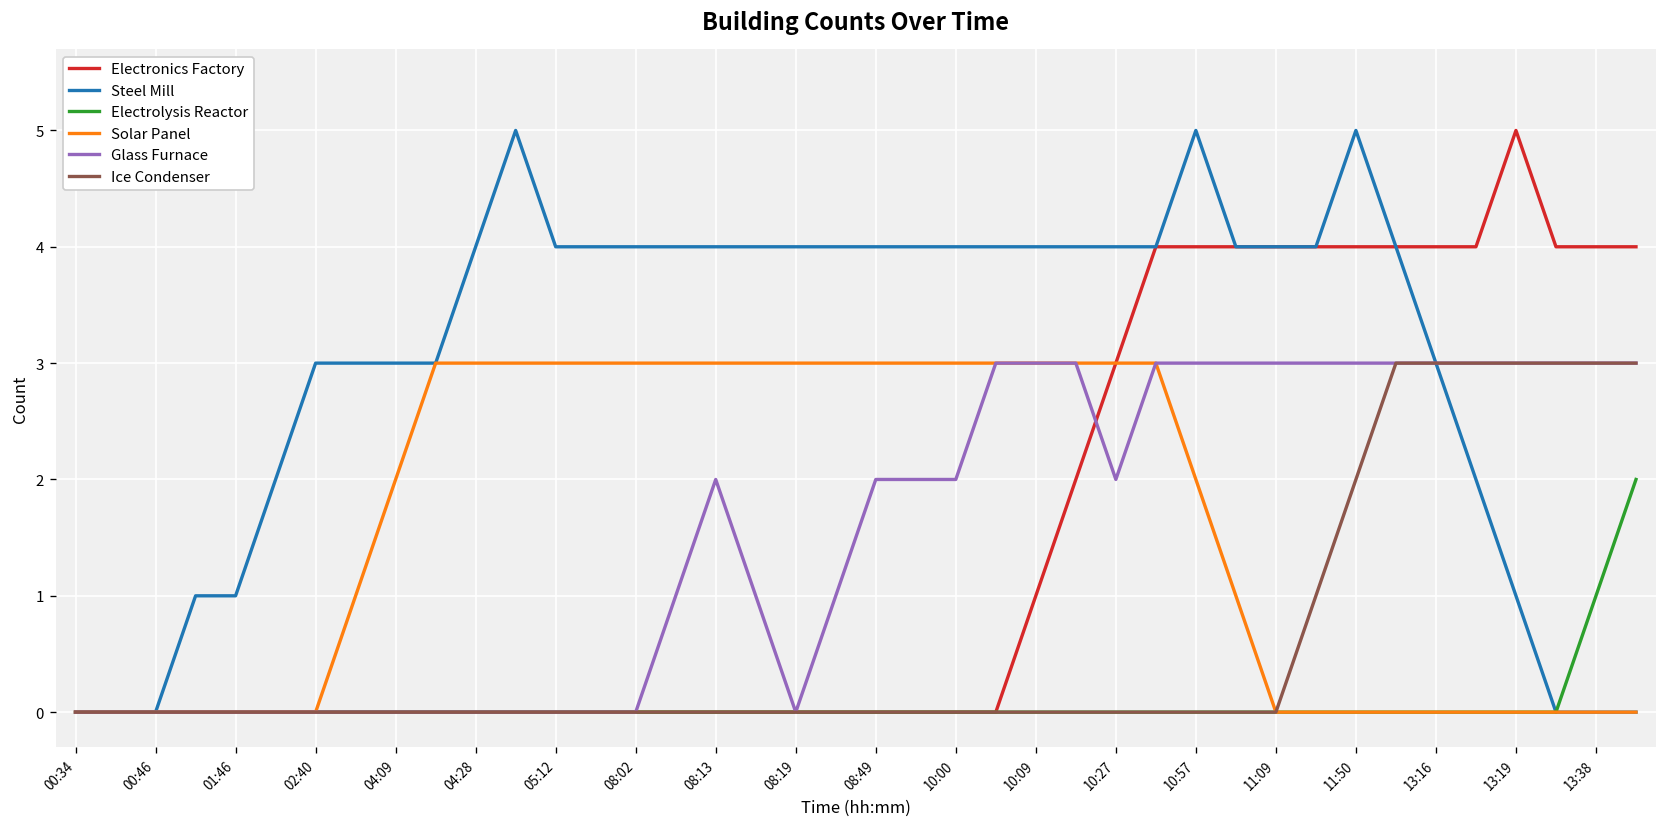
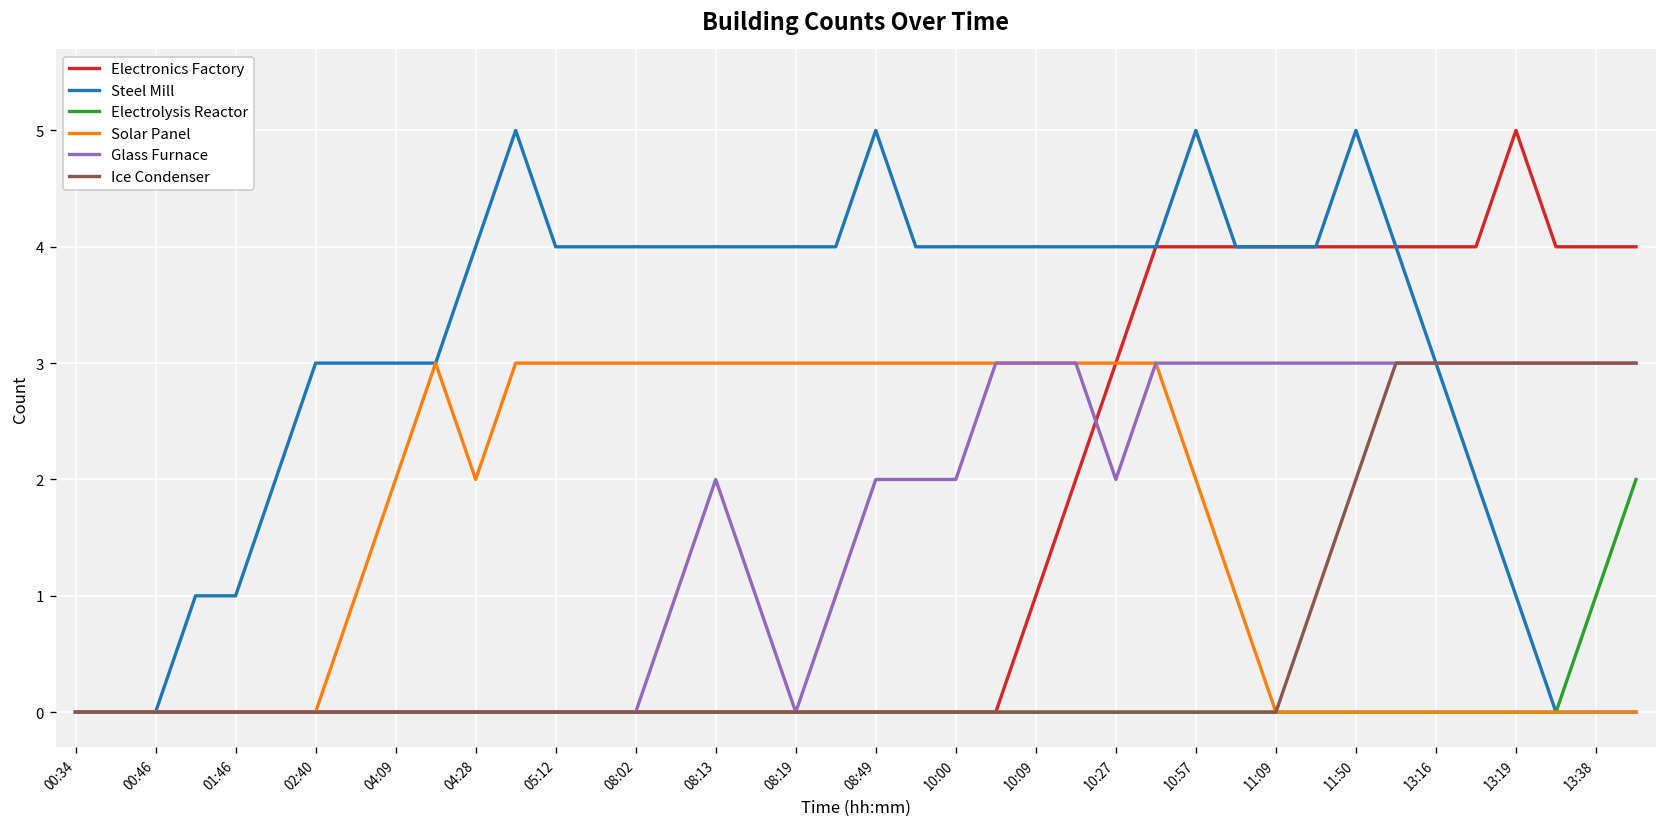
  {
    "Electronics Factory": {
      "10:57": 4,
      "11:50": 4,
      "13:16": 4,
      "13:19": 5
    },
    "Steel Mill": {
      "01:46": 1,
      "02:40": 3,
      "04:09": 3,
      "04:28": 4,
      "05:12": 4,
      "08:02": 4,
      "08:13": 4,
      "08:19": 4,
-     "08:49": 4,
+     "08:49": 5,
      "10:00": 4,
      "10:27": 4,
      "10:57": 5,
      "11:50": 5,
      "13:19": 1
    },
    "Solar Panel": {
      "04:09": 2,
-     "04:28": 3,
+     "04:28": 2,
      "05:12": 3,
      "08:02": 3,
      "08:13": 3,
      "08:19": 3,
      "08:49": 3,
      "10:00": 3,
      "10:57": 2
    },
    "Glass Furnace": {
      "08:13": 2,
      "08:49": 2,
      "10:00": 2,
      "10:27": 2,
      "10:57": 3,
      "11:50": 3
    },
    "Ice Condenser": {
      "11:50": 2
    }
  }
